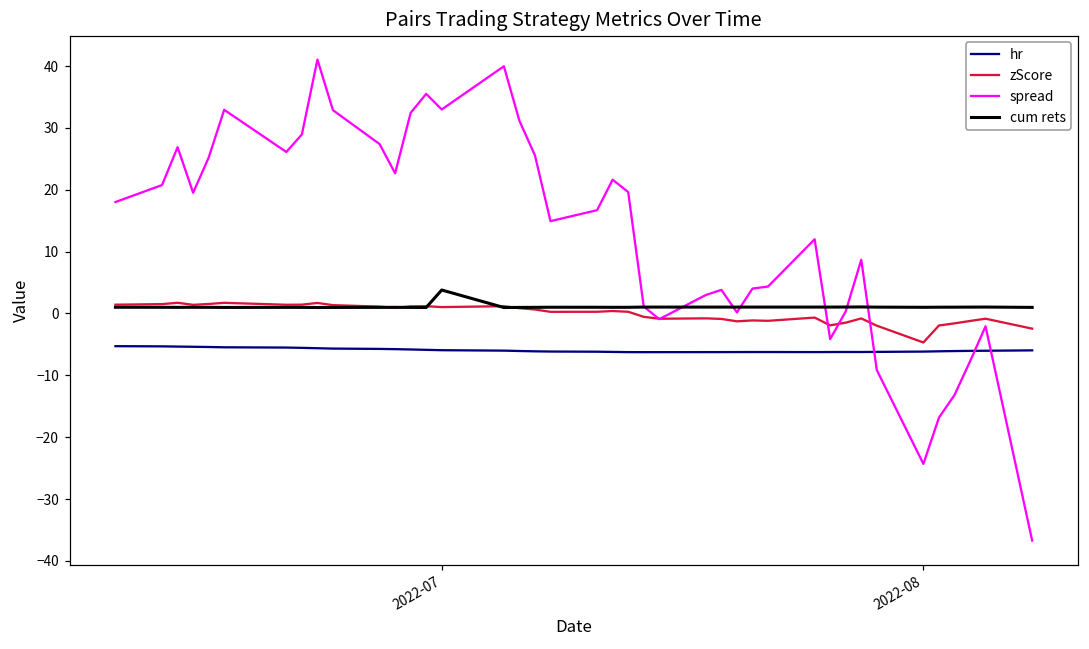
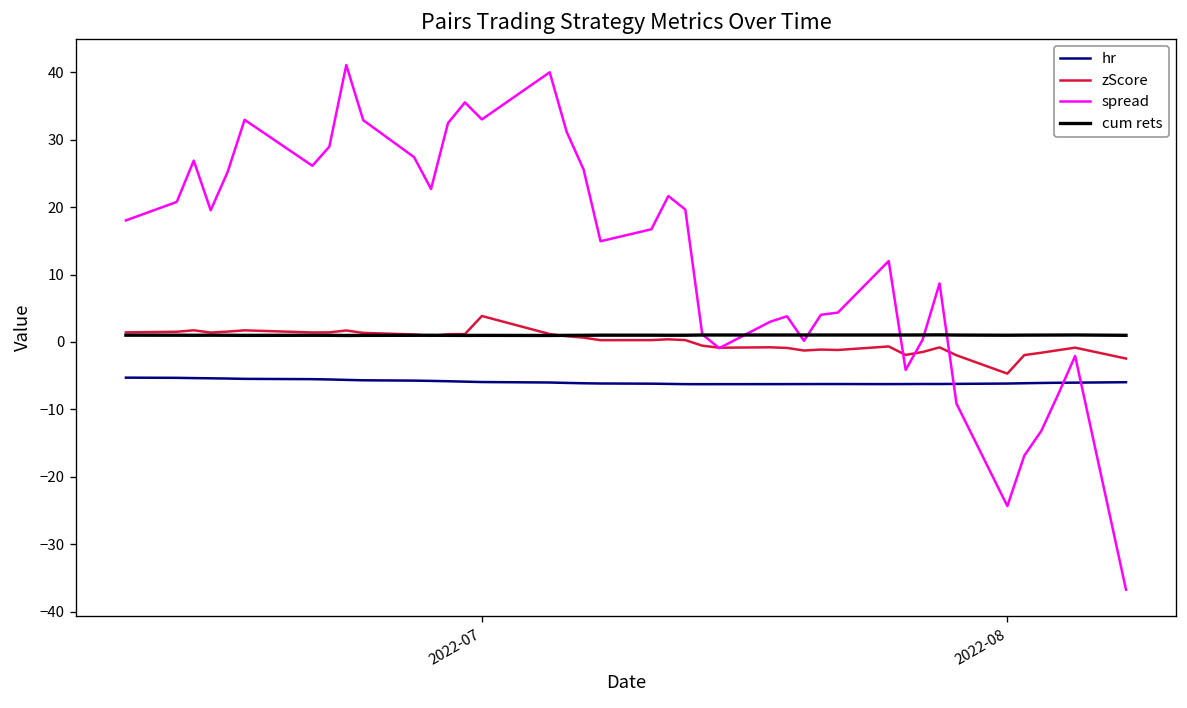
  {
    "hr": {
      "2022-07": -6,
      "2022-08": -6
    },
    "zScore": {
-     "2022-07": 1,
+     "2022-07": 4,
      "2022-08": -5
    },
    "spread": {
      "2022-07": 33,
      "2022-08": -24
    },
    "cum rets": {
-     "2022-07": 4,
+     "2022-07": 1,
      "2022-08": 1
    }
  }
